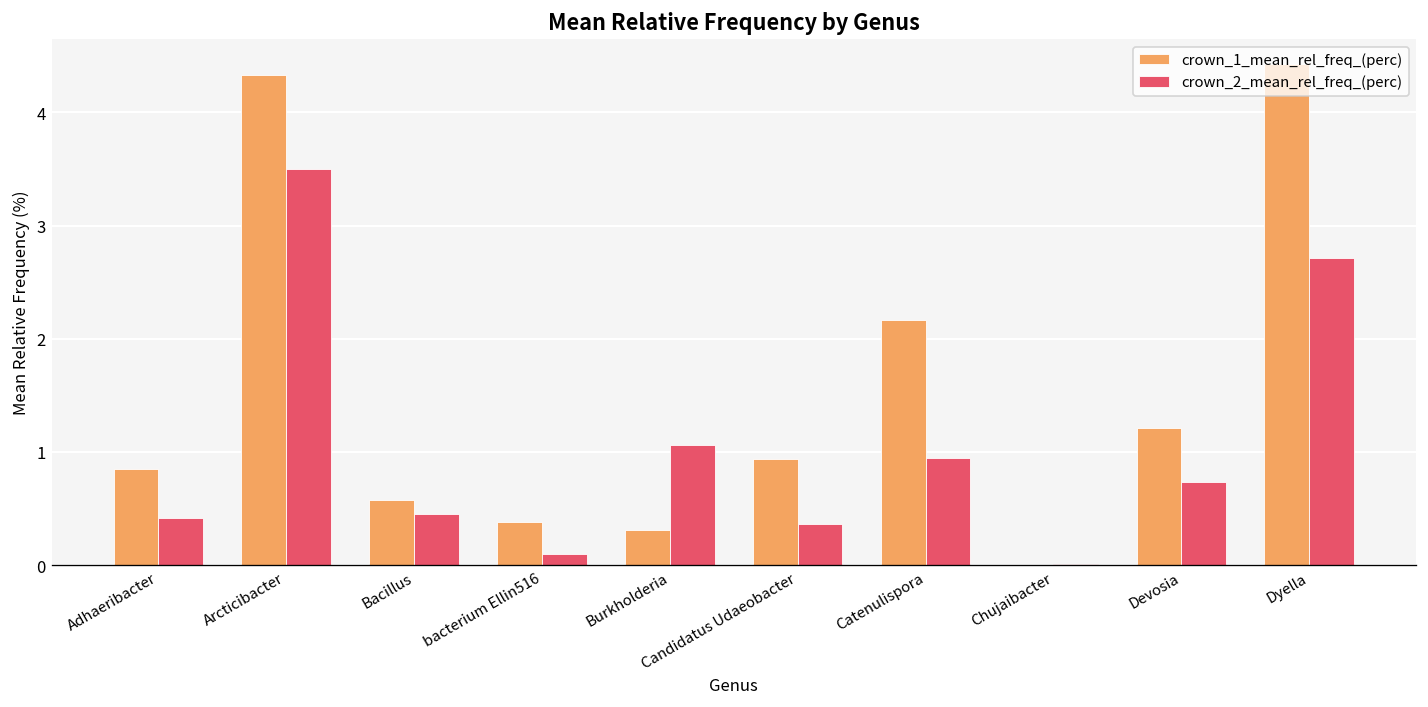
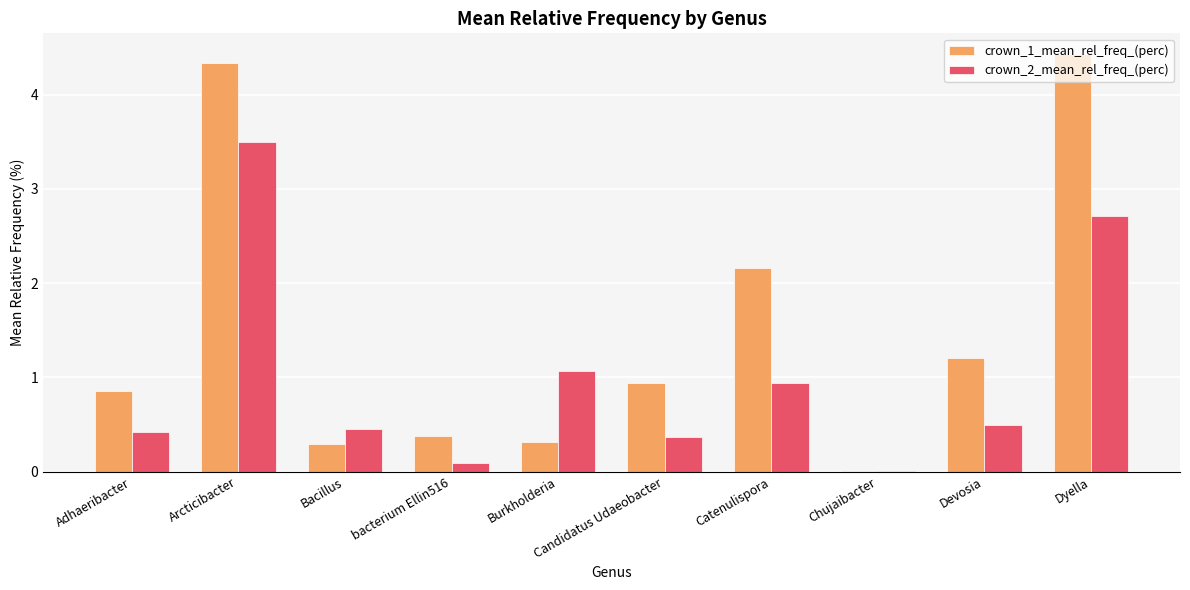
  {
    "crown_1_mean_rel_freq_(perc)": {
      "Adhaeribacter": 0.9,
      "Arcticibacter": 4.3,
-     "Bacillus": 0.6,
+     "Bacillus": 0.3,
      "bacterium Ellin516": 0.4,
      "Burkholderia": 0.3,
      "Candidatus Udaeobacter": 0.9,
      "Catenulispora": 2.2,
      "Devosia": 1.2
    },
    "crown_2_mean_rel_freq_(perc)": {
      "Adhaeribacter": 0.4,
      "Arcticibacter": 3.5,
      "Bacillus": 0.4,
      "bacterium Ellin516": 0.1,
      "Burkholderia": 1.1,
      "Candidatus Udaeobacter": 0.4,
      "Catenulispora": 0.9,
-     "Devosia": 0.7,
+     "Devosia": 0.5,
      "Dyella": 2.7
    }
  }
